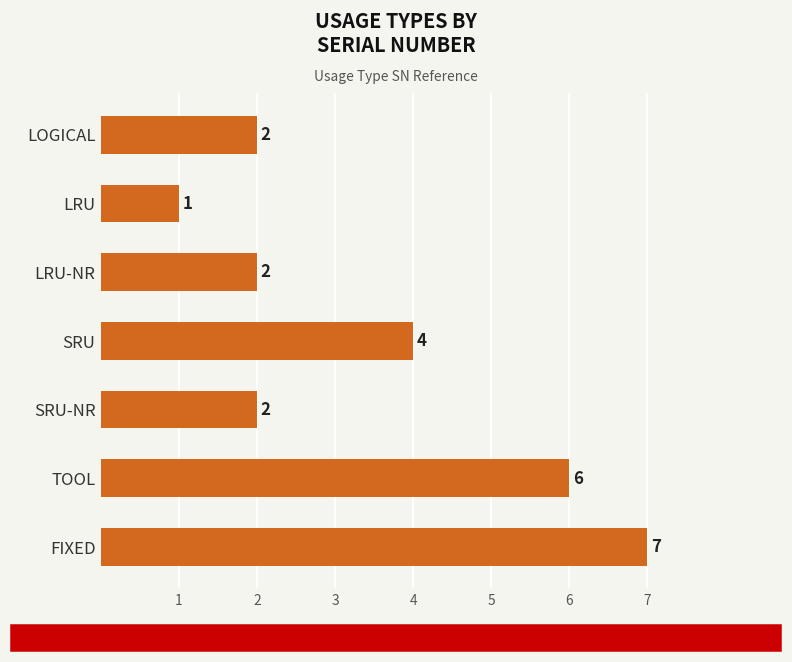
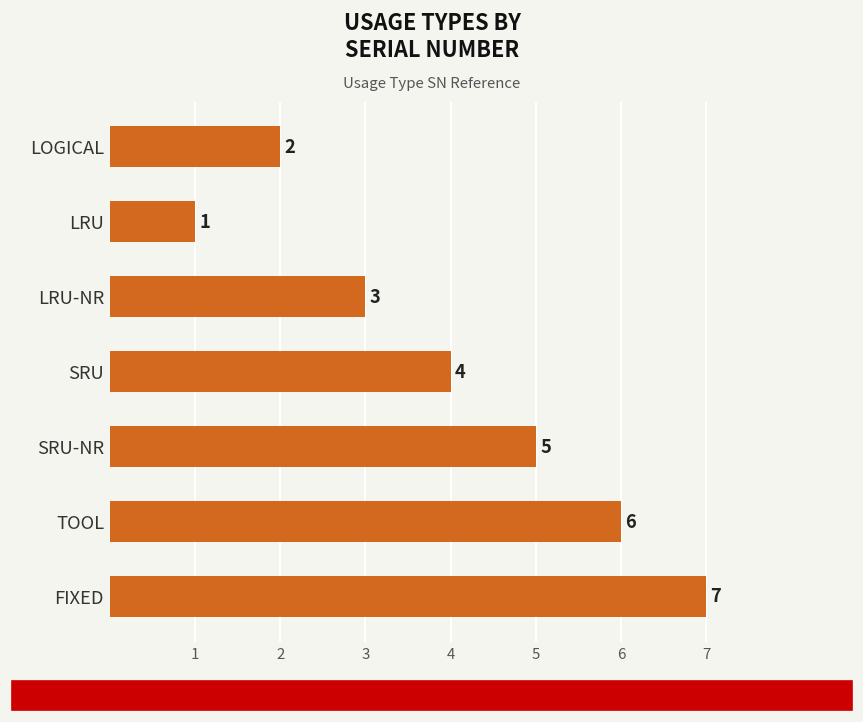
  {
    "LOGICAL": 2,
    "LRU": 1,
-   "LRU-NR": 2,
+   "LRU-NR": 3,
    "SRU": 4,
-   "SRU-NR": 2,
+   "SRU-NR": 5,
    "TOOL": 6,
    "FIXED": 7
  }
